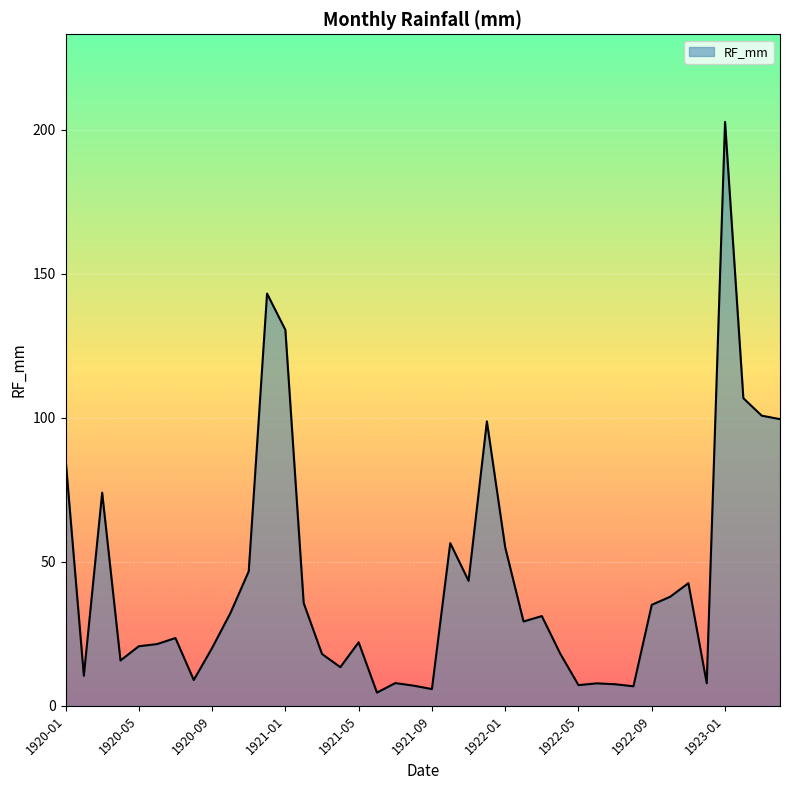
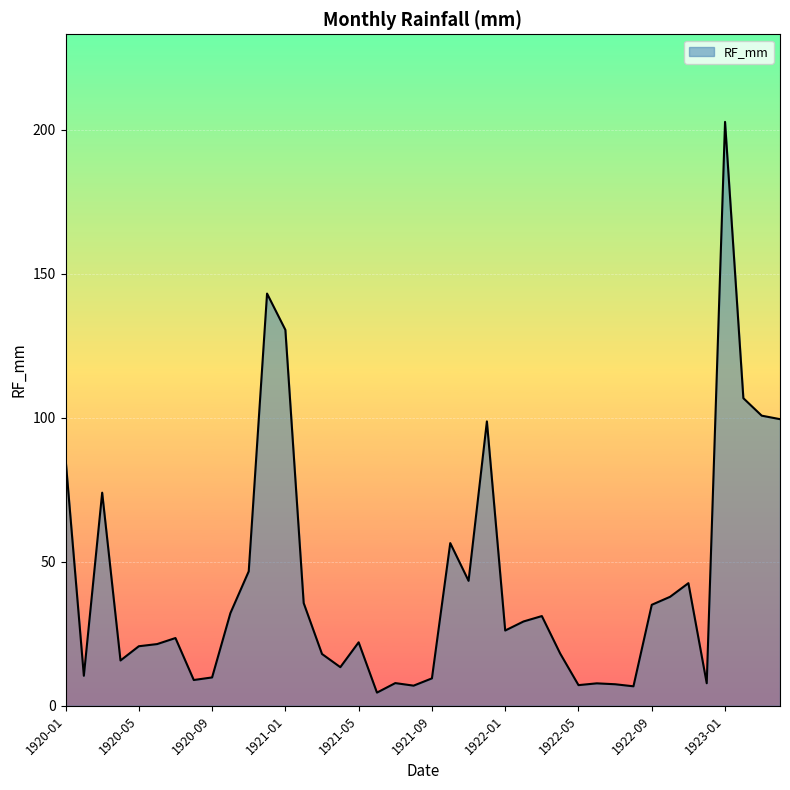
  {
    "1920-01": 86,
    "1920-05": 21,
-   "1920-09": 20,
+   "1920-09": 10,
    "1921-01": 131,
    "1921-05": 22,
-   "1921-09": 6,
-   "1922-01": 55,
+   "1921-09": 10,
+   "1922-01": 26,
    "1922-05": 7,
    "1922-09": 35,
    "1923-01": 203
  }
